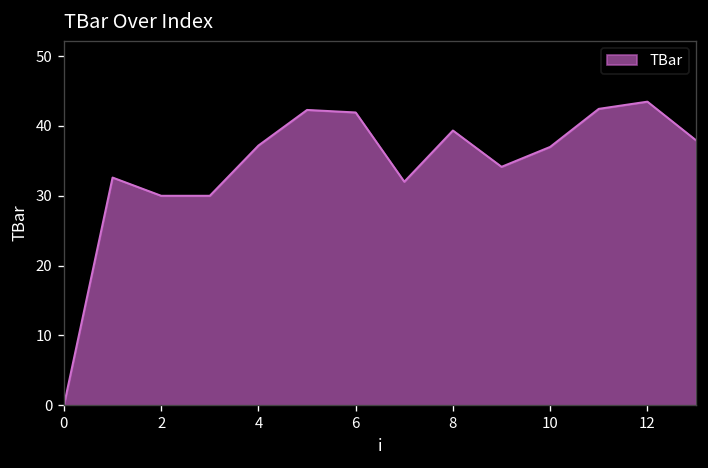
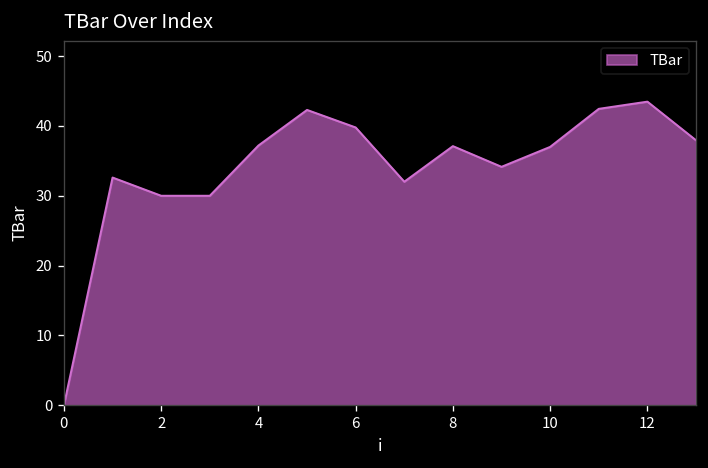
  {
    "0": 0,
    "2": 30,
    "4": 37,
-   "6": 42,
-   "8": 39,
+   "6": 40,
+   "8": 37,
    "10": 37,
    "12": 43
  }
